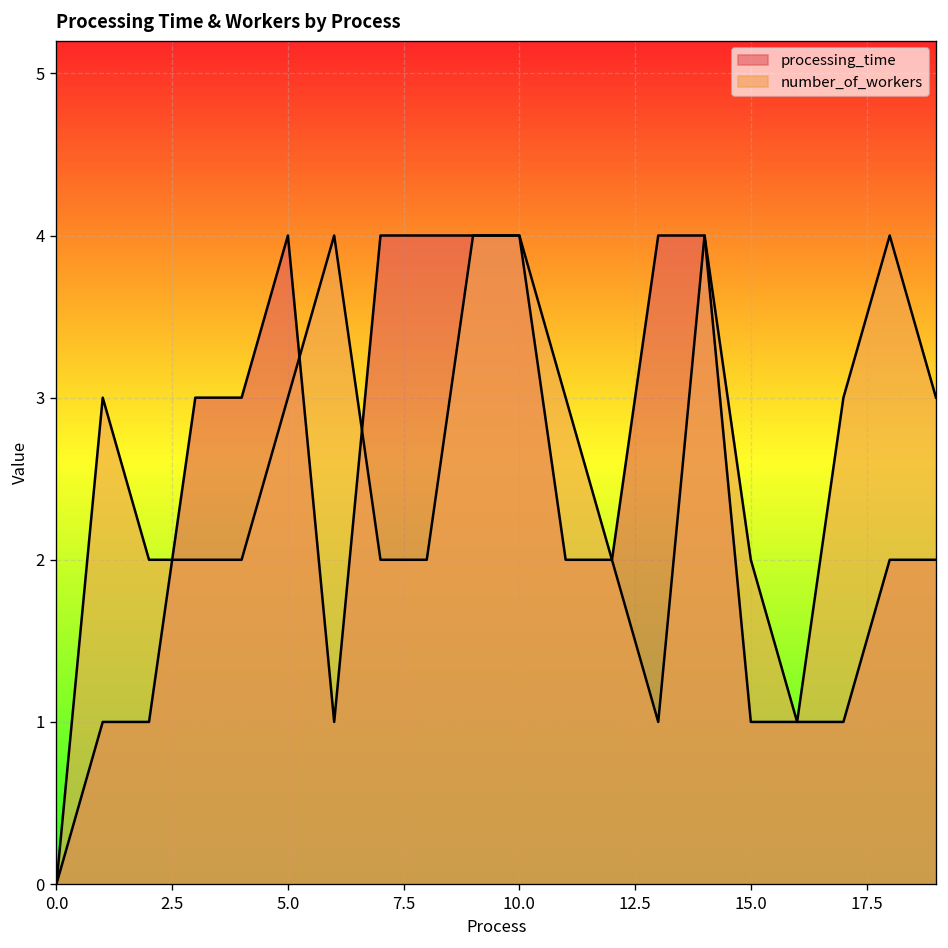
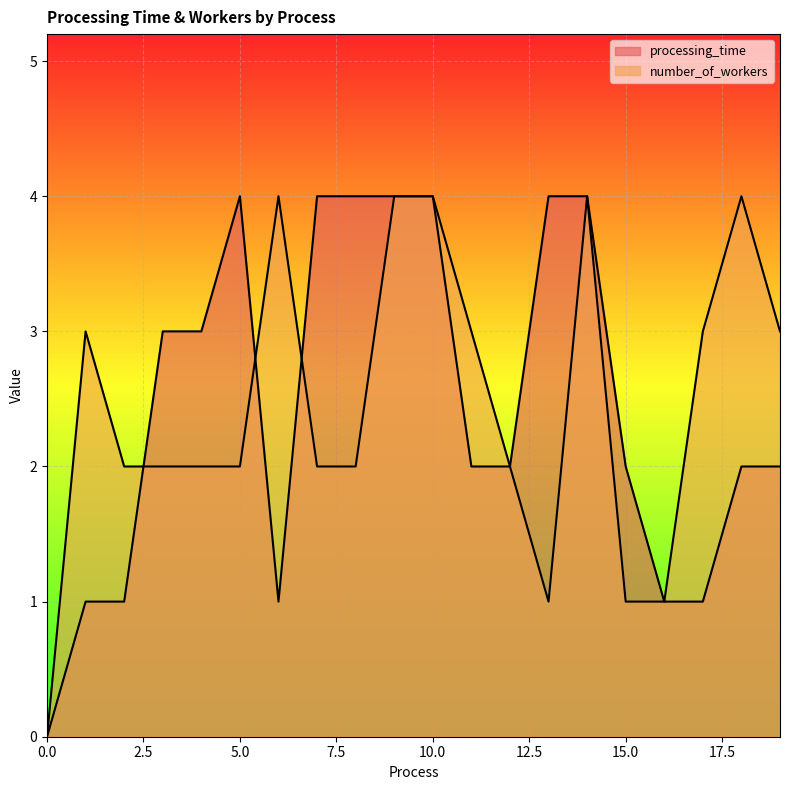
  {
    "processing_time": {
      "5.0": 4,
-     "15.0": 1
+     "15.0": 2
    },
    "number_of_workers": {
-     "5.0": 3,
-     "15.0": 2
+     "5.0": 2,
+     "15.0": 1
    }
  }
